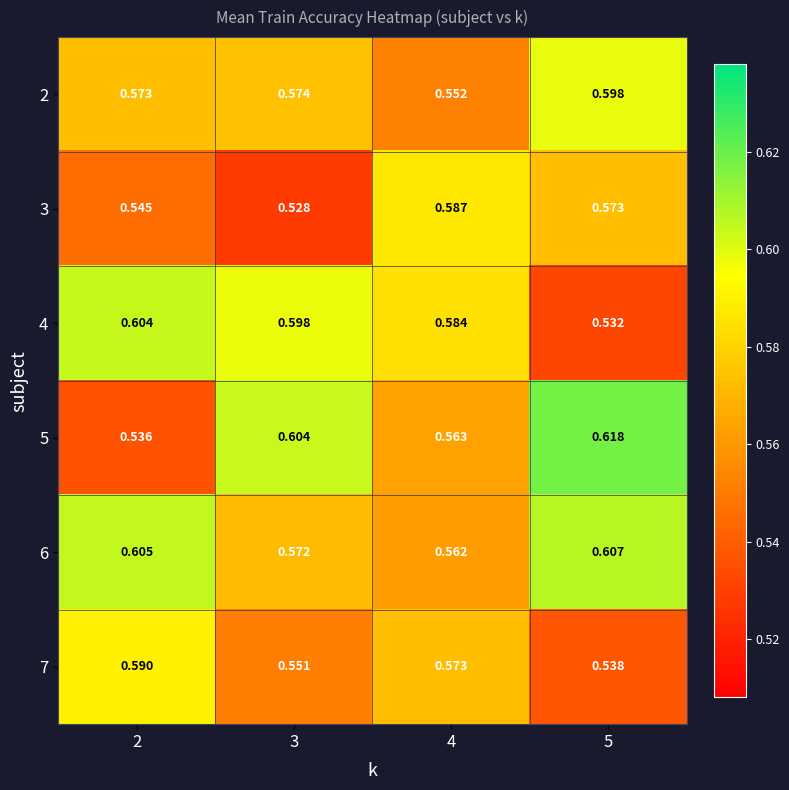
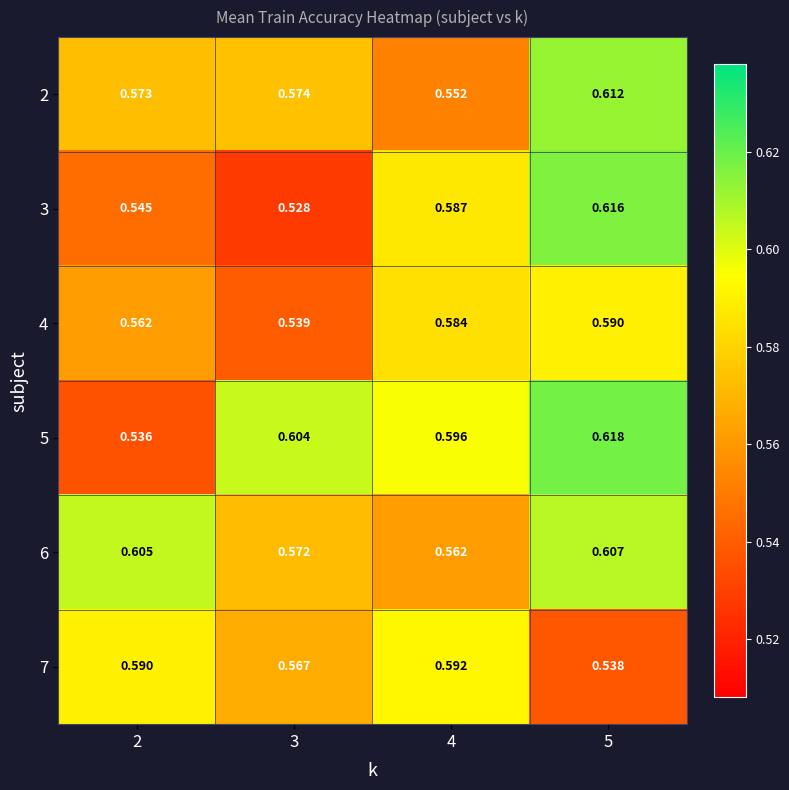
  {
    "2": {
      "2": 0.573,
      "3": 0.574,
      "4": 0.552,
-     "5": 0.598
+     "5": 0.612
    },
    "3": {
      "2": 0.545,
      "3": 0.528,
      "4": 0.587,
-     "5": 0.573
+     "5": 0.616
    },
    "4": {
-     "2": 0.604,
-     "3": 0.598,
+     "2": 0.562,
+     "3": 0.539,
      "4": 0.584,
-     "5": 0.532
+     "5": 0.590
    },
    "5": {
      "2": 0.536,
      "3": 0.604,
-     "4": 0.563,
+     "4": 0.596,
      "5": 0.618
    },
    "6": {
      "2": 0.605,
      "3": 0.572,
      "4": 0.562,
      "5": 0.607
    },
    "7": {
      "2": 0.590,
-     "3": 0.551,
-     "4": 0.573,
+     "3": 0.567,
+     "4": 0.592,
      "5": 0.538
    }
  }
